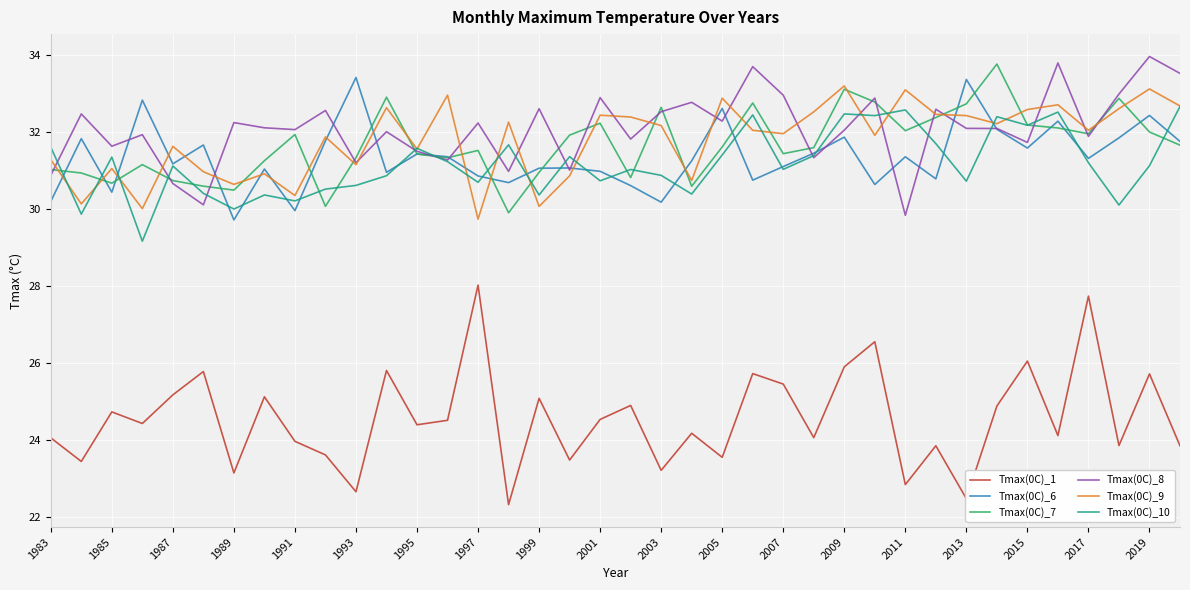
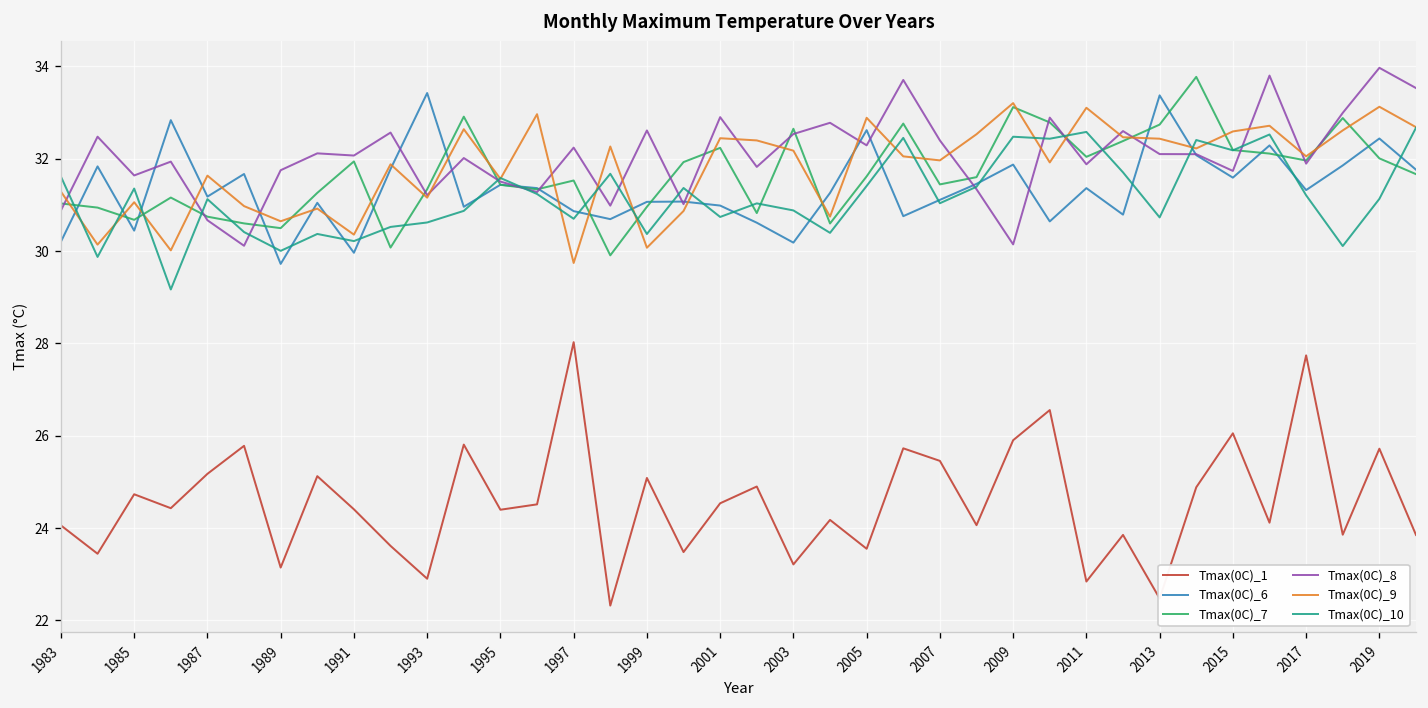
  {
    "Tmax(0C)_1": {
      "1983": 24.1,
      "1985": 24.7,
      "1987": 25.2,
      "1989": 23.1,
-     "1991": 24.0,
-     "1993": 22.7,
+     "1991": 24.4,
+     "1993": 22.9,
      "1995": 24.4,
      "1997": 28.0,
      "1999": 25.1,
      "2001": 24.5,
      "2003": 23.2,
      "2005": 23.6,
      "2007": 25.5,
      "2009": 25.9,
      "2011": 22.8,
      "2015": 26.1,
      "2017": 27.7,
      "2019": 25.7
    },
    "Tmax(0C)_6": {
      "1983": 30.2,
      "1985": 30.4,
      "1989": 29.7,
      "1991": 30.0,
      "1993": 33.4,
      "1997": 30.9,
      "1999": 31.1,
      "2001": 31.0,
      "2003": 30.2,
      "2005": 32.6,
      "2007": 31.1,
      "2009": 31.9,
      "2011": 31.4,
      "2013": 33.4,
      "2015": 31.6,
      "2017": 31.3,
      "2019": 32.4
    },
    "Tmax(0C)_8": {
      "1983": 30.9,
      "1985": 31.6,
      "1987": 30.7,
-     "1989": 32.3,
+     "1989": 31.7,
      "1991": 32.1,
      "1997": 32.2,
      "1999": 32.6,
      "2001": 32.9,
      "2003": 32.5,
      "2005": 32.3,
-     "2007": 33.0,
-     "2009": 32.1,
-     "2011": 29.8,
+     "2007": 32.4,
+     "2009": 30.1,
+     "2011": 31.9,
      "2013": 32.1,
      "2015": 31.7,
      "2017": 31.9,
      "2019": 34.0
    },
    "Tmax(0C)_9": {
      "1983": 31.3,
      "1985": 31.1,
      "1987": 31.6,
      "1989": 30.6,
      "1991": 30.4,
      "1997": 29.7,
      "1999": 30.1,
      "2001": 32.4,
      "2003": 32.2,
      "2005": 32.9,
      "2007": 32.0,
      "2009": 33.2,
      "2011": 33.1,
      "2013": 32.4,
      "2015": 32.6,
      "2017": 32.1,
      "2019": 33.1
    }
  }
